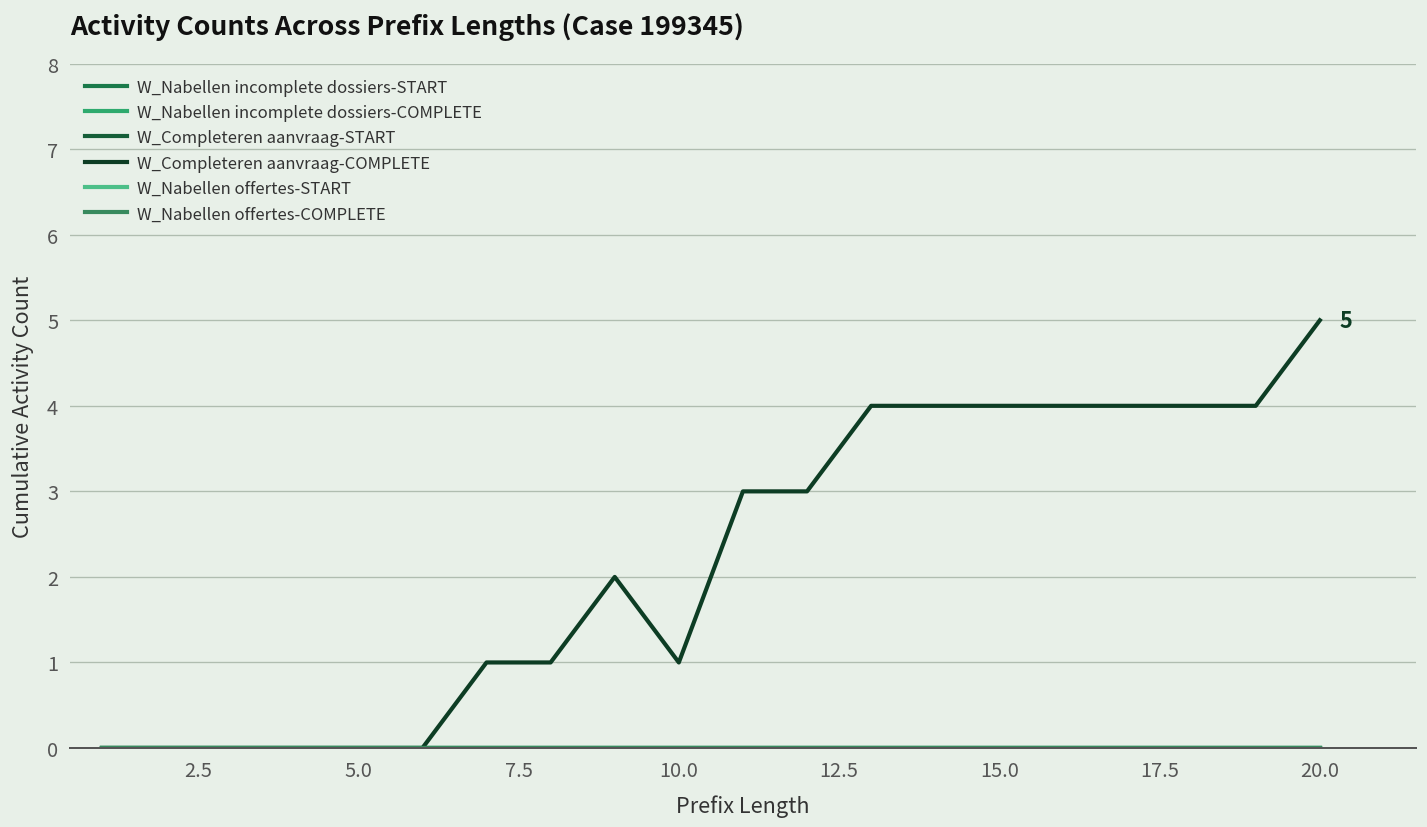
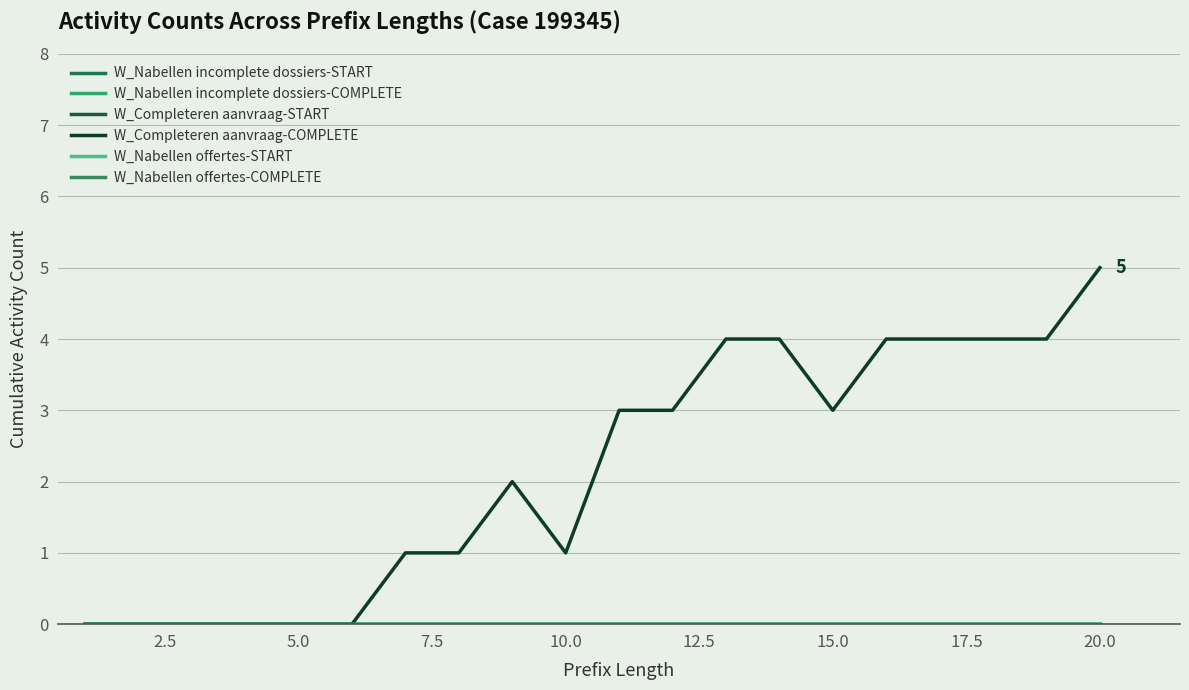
  {
    "W_Nabellen offertes-COMPLETE": {
      "10.0": 0,
      "15.0": 0,
      "20.0": 0
    },
    "W_Completeren aanvraag-COMPLETE": {
      "10.0": 1,
-     "15.0": 4
+     "15.0": 3
    }
  }
